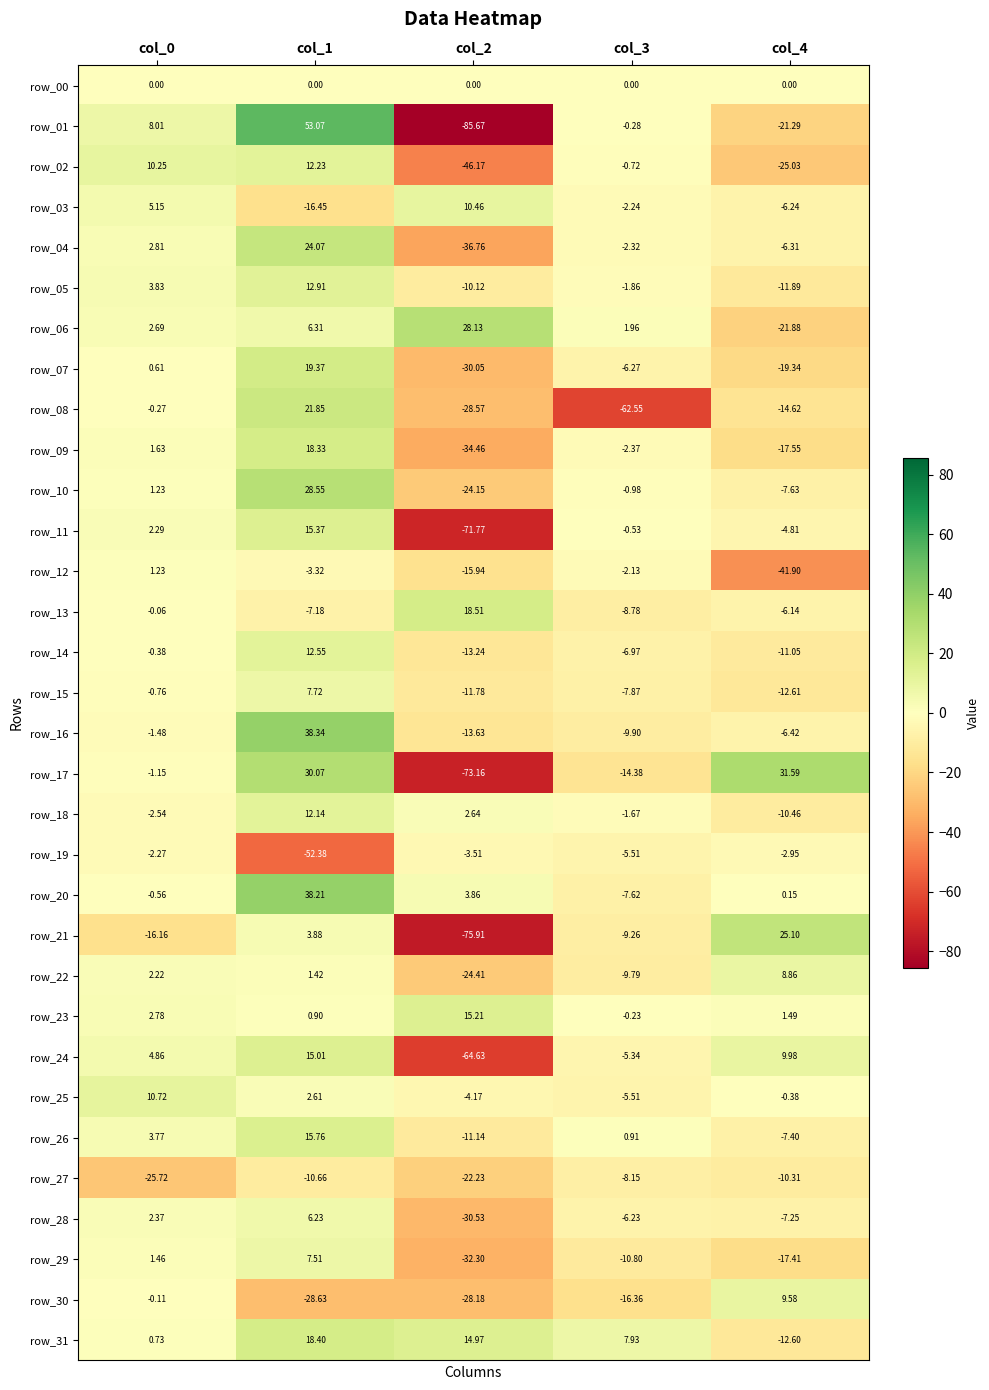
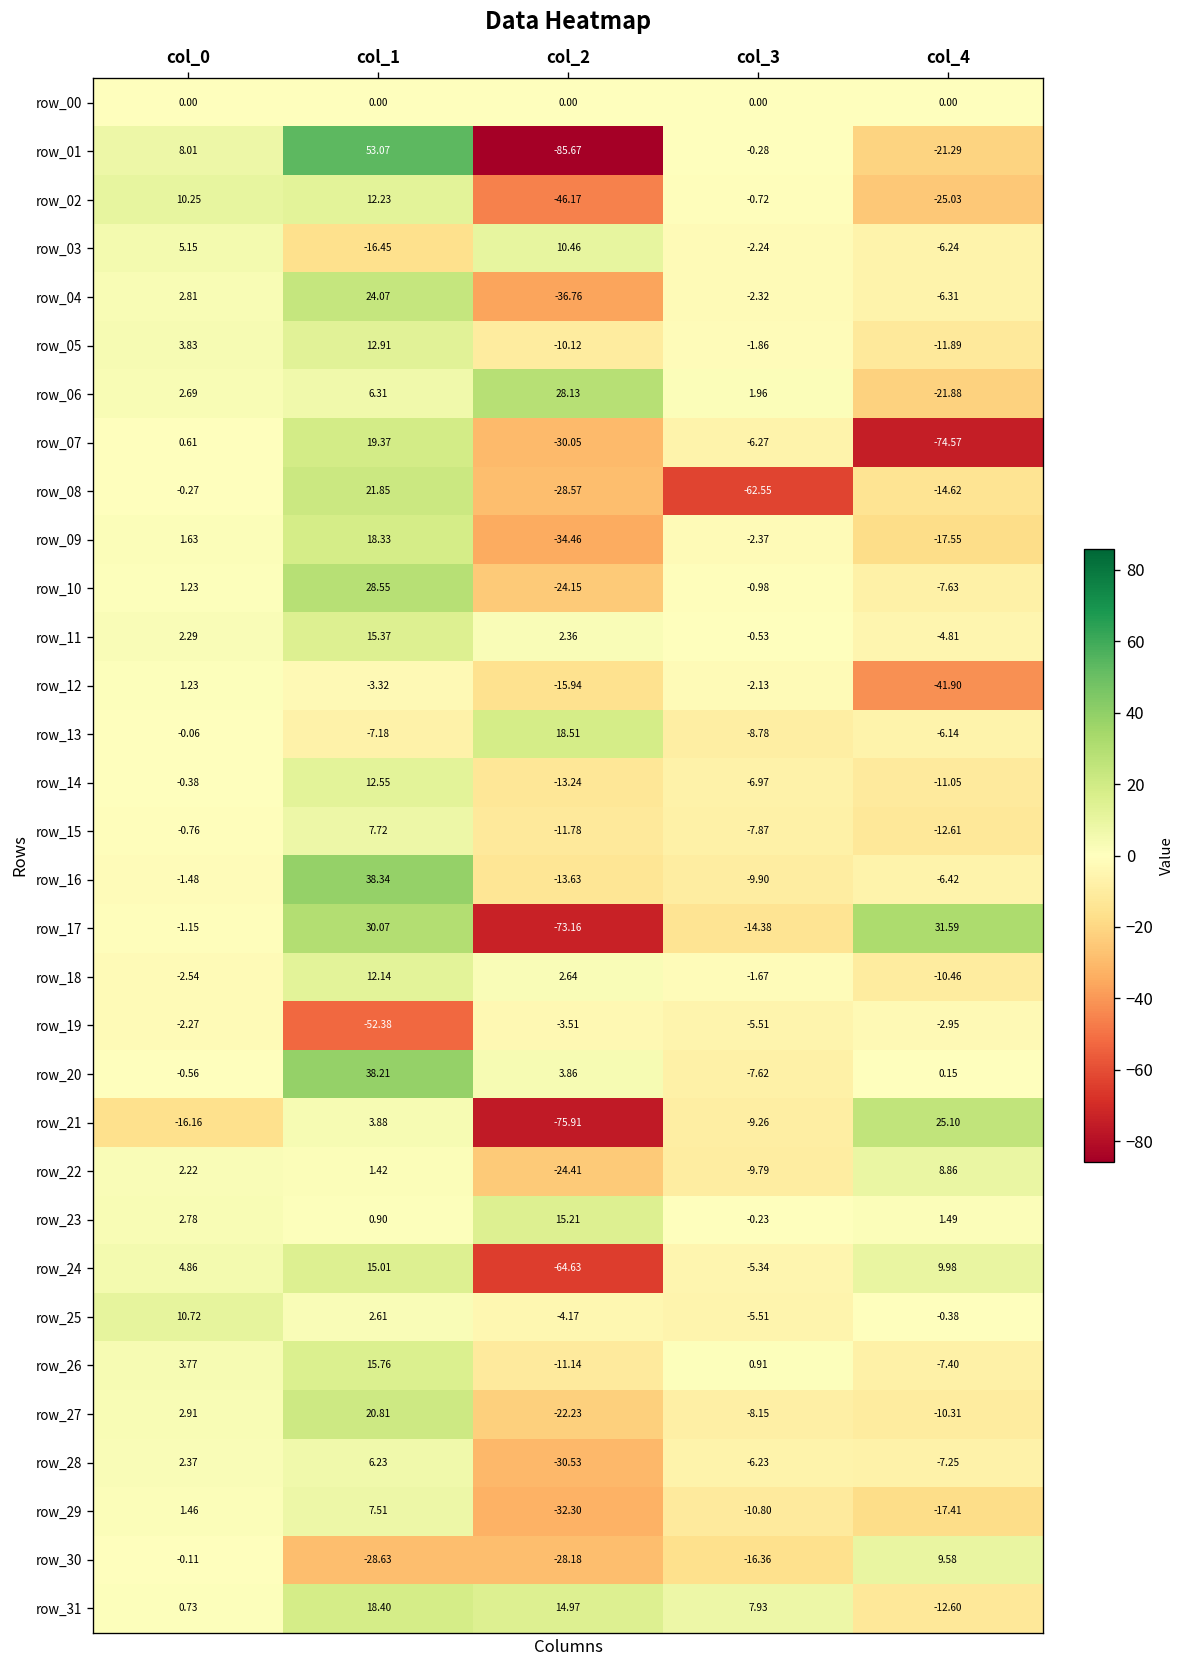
  {
    "row_00": {
      "col_0": 0.00,
      "col_1": 0.00,
      "col_2": 0.00,
      "col_3": 0.00,
      "col_4": 0.00
    },
    "row_01": {
      "col_0": 8.01,
      "col_1": 53.07,
      "col_2": -85.67,
      "col_3": -0.28,
      "col_4": -21.29
    },
    "row_02": {
      "col_0": 10.25,
      "col_1": 12.23,
      "col_2": -46.17,
      "col_3": -0.72,
      "col_4": -25.03
    },
    "row_03": {
      "col_0": 5.15,
      "col_1": -16.45,
      "col_2": 10.46,
      "col_3": -2.24,
      "col_4": -6.24
    },
    "row_04": {
      "col_0": 2.81,
      "col_1": 24.07,
      "col_2": -36.76,
      "col_3": -2.32,
      "col_4": -6.31
    },
    "row_05": {
      "col_0": 3.83,
      "col_1": 12.91,
      "col_2": -10.12,
      "col_3": -1.86,
      "col_4": -11.89
    },
    "row_06": {
      "col_0": 2.69,
      "col_1": 6.31,
      "col_2": 28.13,
      "col_3": 1.96,
      "col_4": -21.88
    },
    "row_07": {
      "col_0": 0.61,
      "col_1": 19.37,
      "col_2": -30.05,
      "col_3": -6.27,
-     "col_4": -19.34
+     "col_4": -74.57
    },
    "row_08": {
      "col_0": -0.27,
      "col_1": 21.85,
      "col_2": -28.57,
      "col_3": -62.55,
      "col_4": -14.62
    },
    "row_09": {
      "col_0": 1.63,
      "col_1": 18.33,
      "col_2": -34.46,
      "col_3": -2.37,
      "col_4": -17.55
    },
    "row_10": {
      "col_0": 1.23,
      "col_1": 28.55,
      "col_2": -24.15,
      "col_3": -0.98,
      "col_4": -7.63
    },
    "row_11": {
      "col_0": 2.29,
      "col_1": 15.37,
-     "col_2": -71.77,
+     "col_2": 2.36,
      "col_3": -0.53,
      "col_4": -4.81
    },
    "row_12": {
      "col_0": 1.23,
      "col_1": -3.32,
      "col_2": -15.94,
      "col_3": -2.13,
      "col_4": -41.90
    },
    "row_13": {
      "col_0": -0.06,
      "col_1": -7.18,
      "col_2": 18.51,
      "col_3": -8.78,
      "col_4": -6.14
    },
    "row_14": {
      "col_0": -0.38,
      "col_1": 12.55,
      "col_2": -13.24,
      "col_3": -6.97,
      "col_4": -11.05
    },
    "row_15": {
      "col_0": -0.76,
      "col_1": 7.72,
      "col_2": -11.78,
      "col_3": -7.87,
      "col_4": -12.61
    },
    "row_16": {
      "col_0": -1.48,
      "col_1": 38.34,
      "col_2": -13.63,
      "col_3": -9.90,
      "col_4": -6.42
    },
    "row_17": {
      "col_0": -1.15,
      "col_1": 30.07,
      "col_2": -73.16,
      "col_3": -14.38,
      "col_4": 31.59
    },
    "row_18": {
      "col_0": -2.54,
      "col_1": 12.14,
      "col_2": 2.64,
      "col_3": -1.67,
      "col_4": -10.46
    },
    "row_19": {
      "col_0": -2.27,
      "col_1": -52.38,
      "col_2": -3.51,
      "col_3": -5.51,
      "col_4": -2.95
    },
    "row_20": {
      "col_0": -0.56,
      "col_1": 38.21,
      "col_2": 3.86,
      "col_3": -7.62,
      "col_4": 0.15
    },
    "row_21": {
      "col_0": -16.16,
      "col_1": 3.88,
      "col_2": -75.91,
      "col_3": -9.26,
      "col_4": 25.10
    },
    "row_22": {
      "col_0": 2.22,
      "col_1": 1.42,
      "col_2": -24.41,
      "col_3": -9.79,
      "col_4": 8.86
    },
    "row_23": {
      "col_0": 2.78,
      "col_1": 0.90,
      "col_2": 15.21,
      "col_3": -0.23,
      "col_4": 1.49
    },
    "row_24": {
      "col_0": 4.86,
      "col_1": 15.01,
      "col_2": -64.63,
      "col_3": -5.34,
      "col_4": 9.98
    },
    "row_25": {
      "col_0": 10.72,
      "col_1": 2.61,
      "col_2": -4.17,
      "col_3": -5.51,
      "col_4": -0.38
    },
    "row_26": {
      "col_0": 3.77,
      "col_1": 15.76,
      "col_2": -11.14,
      "col_3": 0.91,
      "col_4": -7.40
    },
    "row_27": {
-     "col_0": -25.72,
-     "col_1": -10.66,
+     "col_0": 2.91,
+     "col_1": 20.81,
      "col_2": -22.23,
      "col_3": -8.15,
      "col_4": -10.31
    },
    "row_28": {
      "col_0": 2.37,
      "col_1": 6.23,
      "col_2": -30.53,
      "col_3": -6.23,
      "col_4": -7.25
    },
    "row_29": {
      "col_0": 1.46,
      "col_1": 7.51,
      "col_2": -32.30,
      "col_3": -10.80,
      "col_4": -17.41
    },
    "row_30": {
      "col_0": -0.11,
      "col_1": -28.63,
      "col_2": -28.18,
      "col_3": -16.36,
      "col_4": 9.58
    },
    "row_31": {
      "col_0": 0.73,
      "col_1": 18.40,
      "col_2": 14.97,
      "col_3": 7.93,
      "col_4": -12.60
    }
  }
